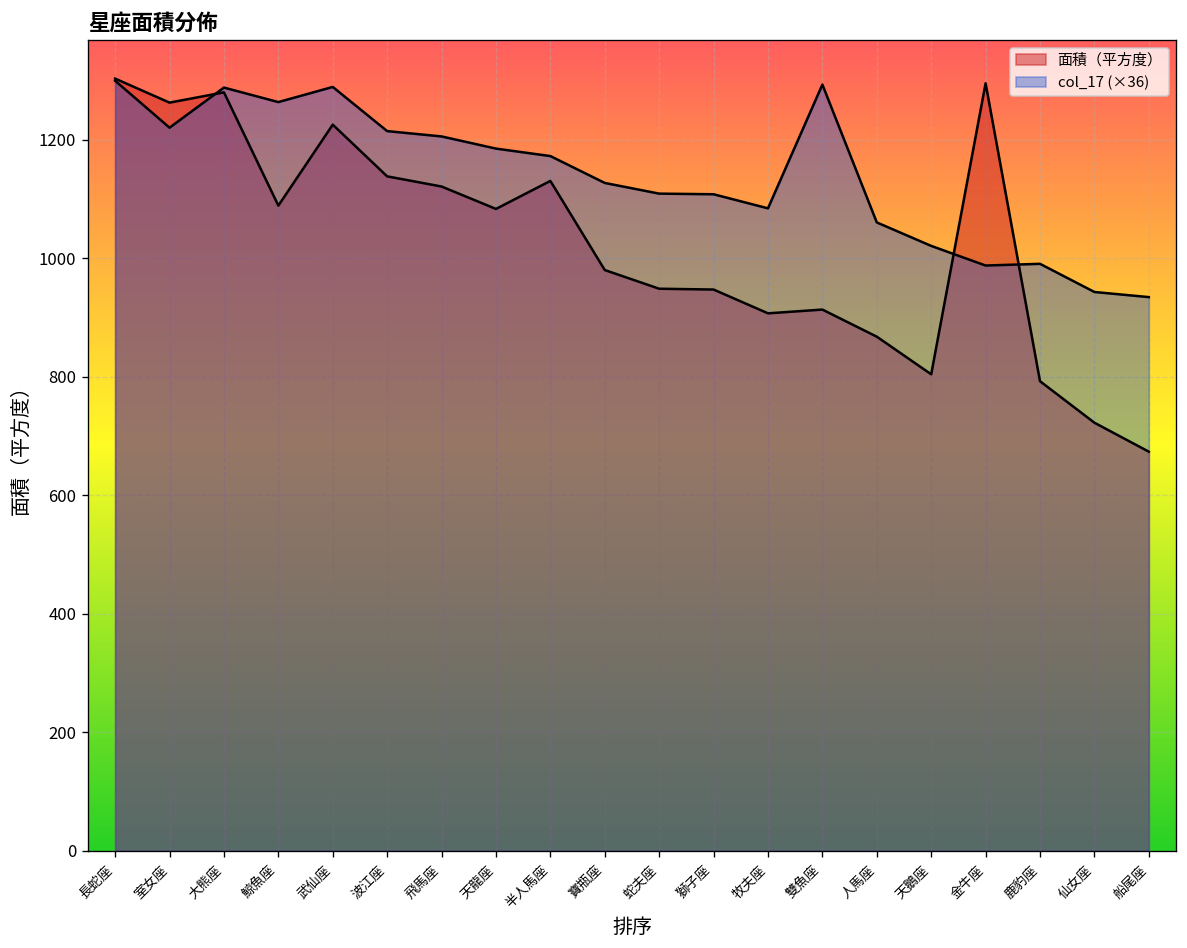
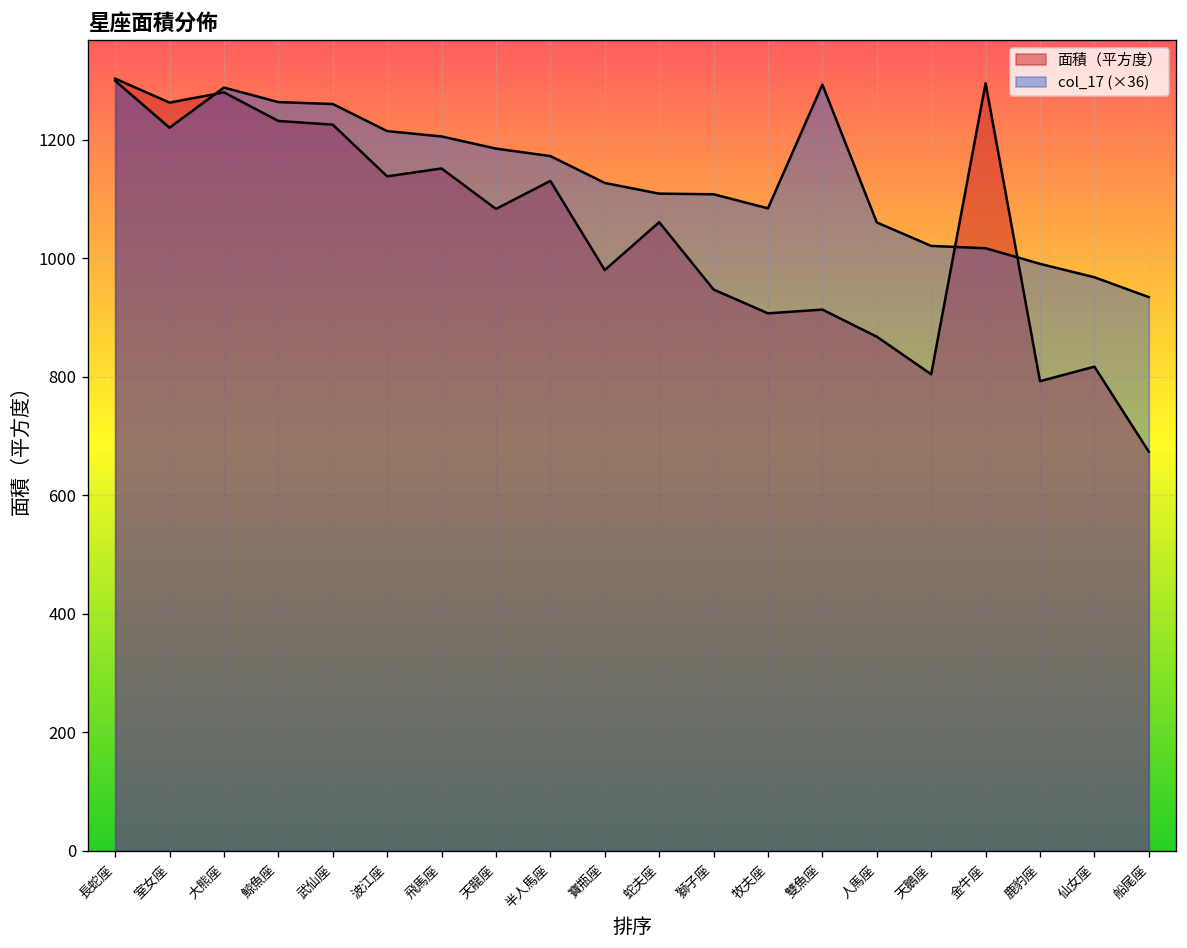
  {
    "面積（平方度）": {
      "室女座": 1260,
      "大熊座": 1280,
-     "鯨魚座": 1090,
+     "鯨魚座": 1230,
      "武仙座": 1230,
      "波江座": 1140,
-     "飛馬座": 1120,
+     "飛馬座": 1150,
      "天龍座": 1080,
      "半人馬座": 1130,
      "寶瓶座": 980,
-     "蛇夫座": 950,
+     "蛇夫座": 1060,
      "獅子座": 950,
      "牧夫座": 910,
      "雙魚座": 910,
      "人馬座": 870,
      "天鵝座": 800,
      "金牛座": 1290,
      "鹿豹座": 790,
-     "仙女座": 720,
+     "仙女座": 820,
      "船尾座": 670
    },
    "col_17 (×36)": {
      "室女座": 1220,
      "大熊座": 1290,
      "鯨魚座": 1260,
-     "武仙座": 1290,
+     "武仙座": 1260,
      "波江座": 1210,
      "飛馬座": 1210,
      "天龍座": 1180,
      "半人馬座": 1170,
      "寶瓶座": 1130,
      "蛇夫座": 1110,
      "獅子座": 1110,
      "牧夫座": 1080,
      "雙魚座": 1290,
      "人馬座": 1060,
      "天鵝座": 1020,
-     "金牛座": 990,
+     "金牛座": 1020,
      "鹿豹座": 990,
-     "仙女座": 940,
+     "仙女座": 970,
      "船尾座": 930
    }
  }
